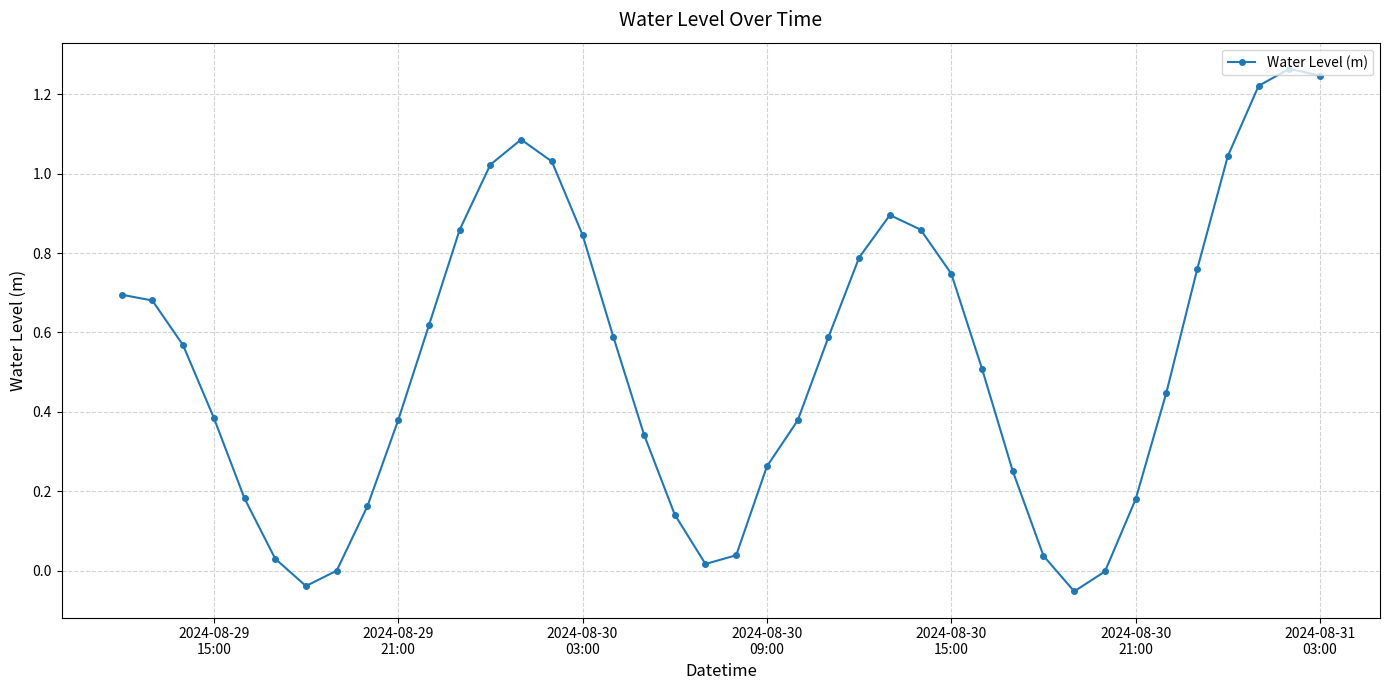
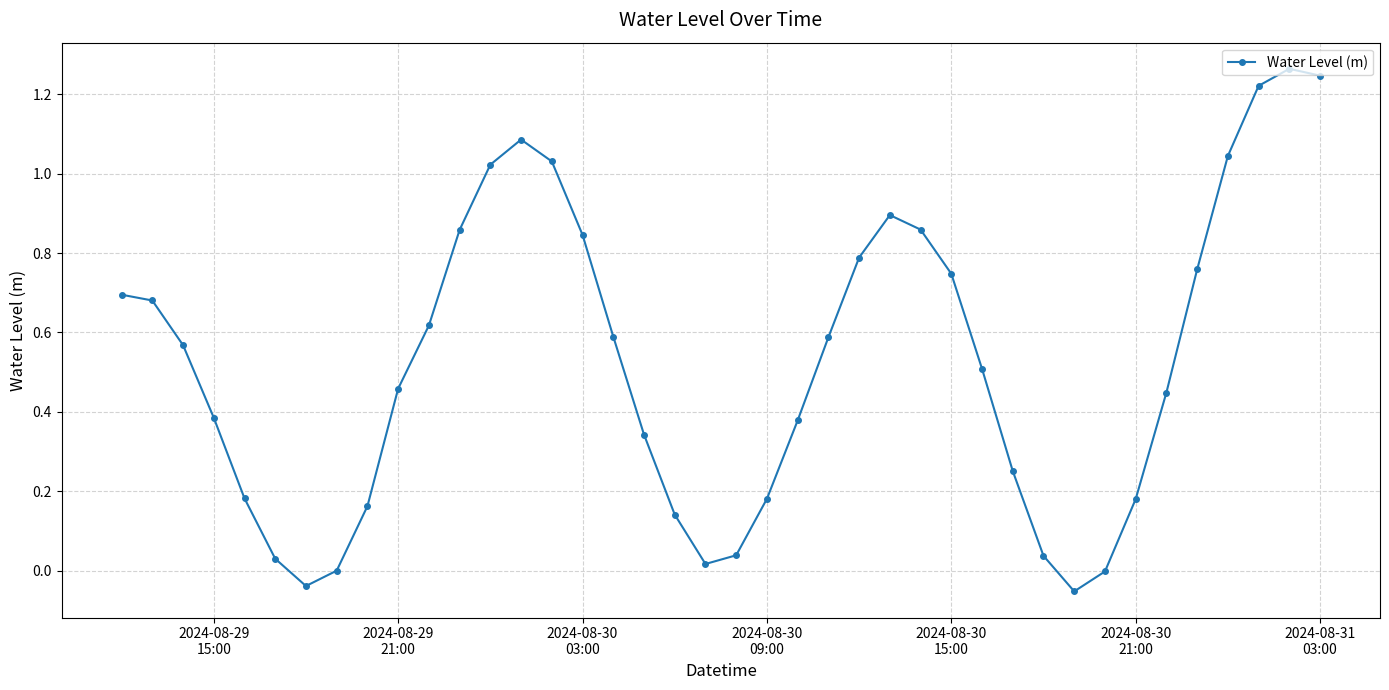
  {
    "2024-08-29 15:00": 0.39,
-   "2024-08-29 21:00": 0.38,
+   "2024-08-29 21:00": 0.46,
    "2024-08-30 03:00": 0.85,
-   "2024-08-30 09:00": 0.26,
+   "2024-08-30 09:00": 0.18,
    "2024-08-30 15:00": 0.75,
    "2024-08-30 21:00": 0.18,
    "2024-08-31 03:00": 1.25
  }
